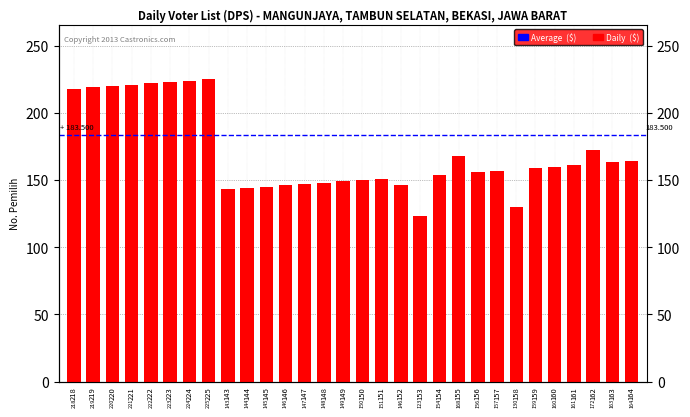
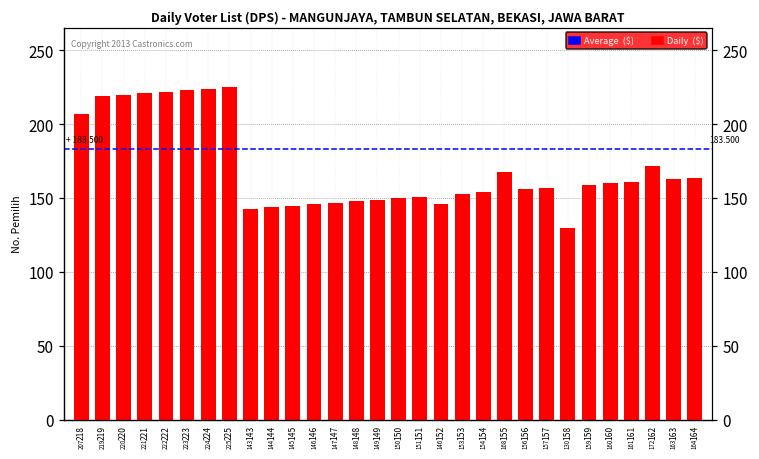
  {
-   "218": 218,
-   "153": 123
+   "218": 207,
+   "153": 153
  }
